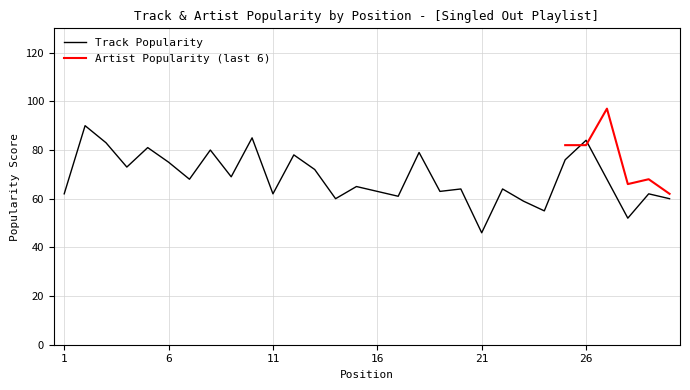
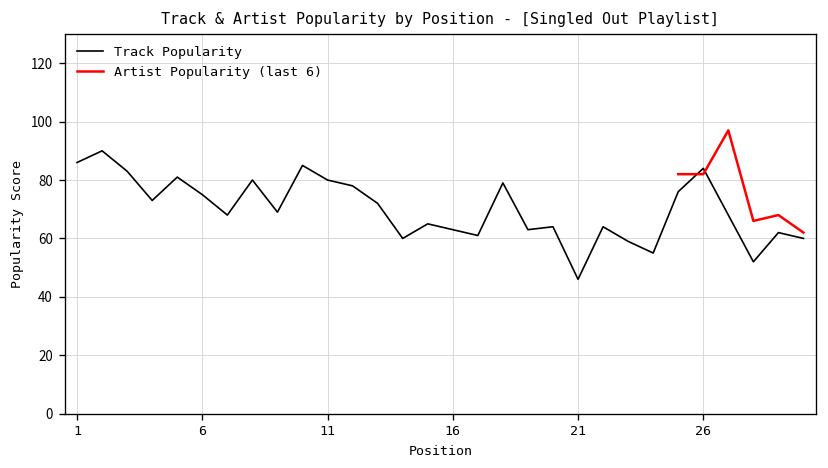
  {
    "Track Popularity": {
-     "1": 62,
+     "1": 86,
      "6": 75,
-     "11": 62,
+     "11": 80,
      "16": 63,
      "21": 46,
      "26": 84
    }
  }
